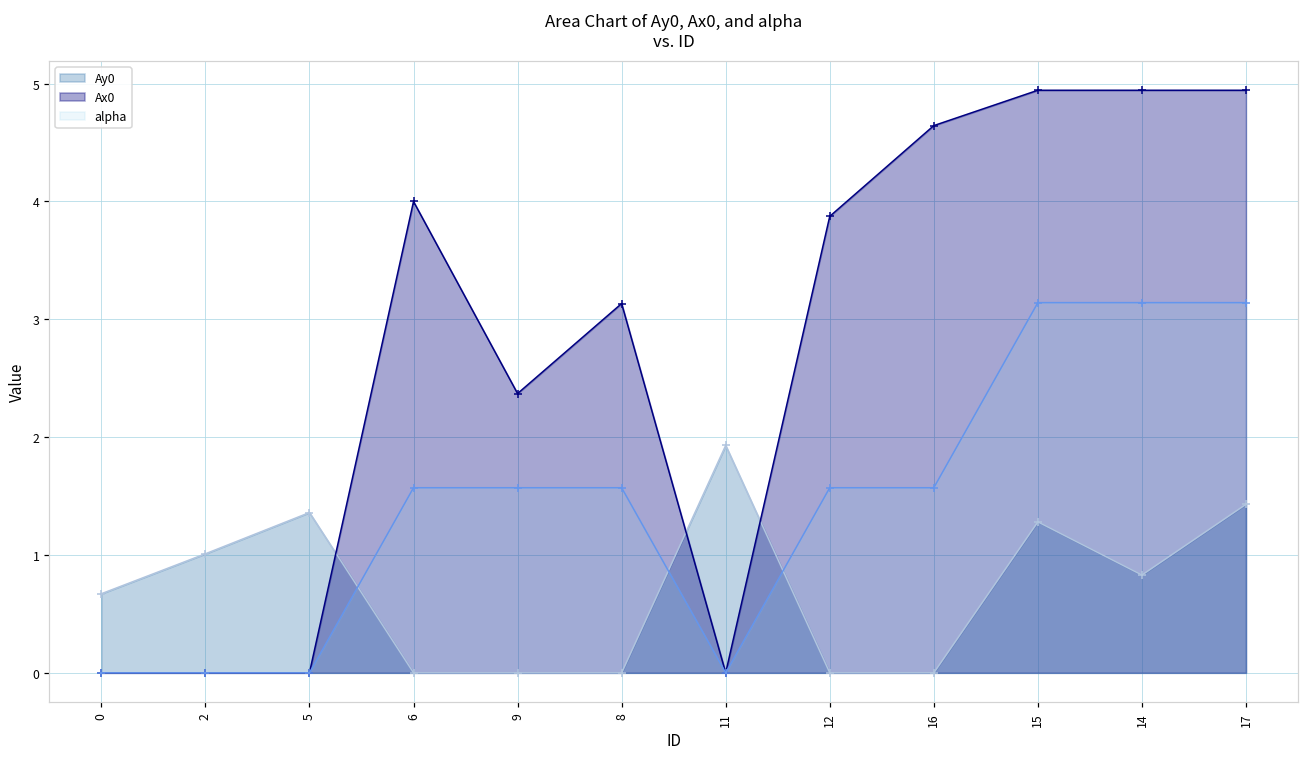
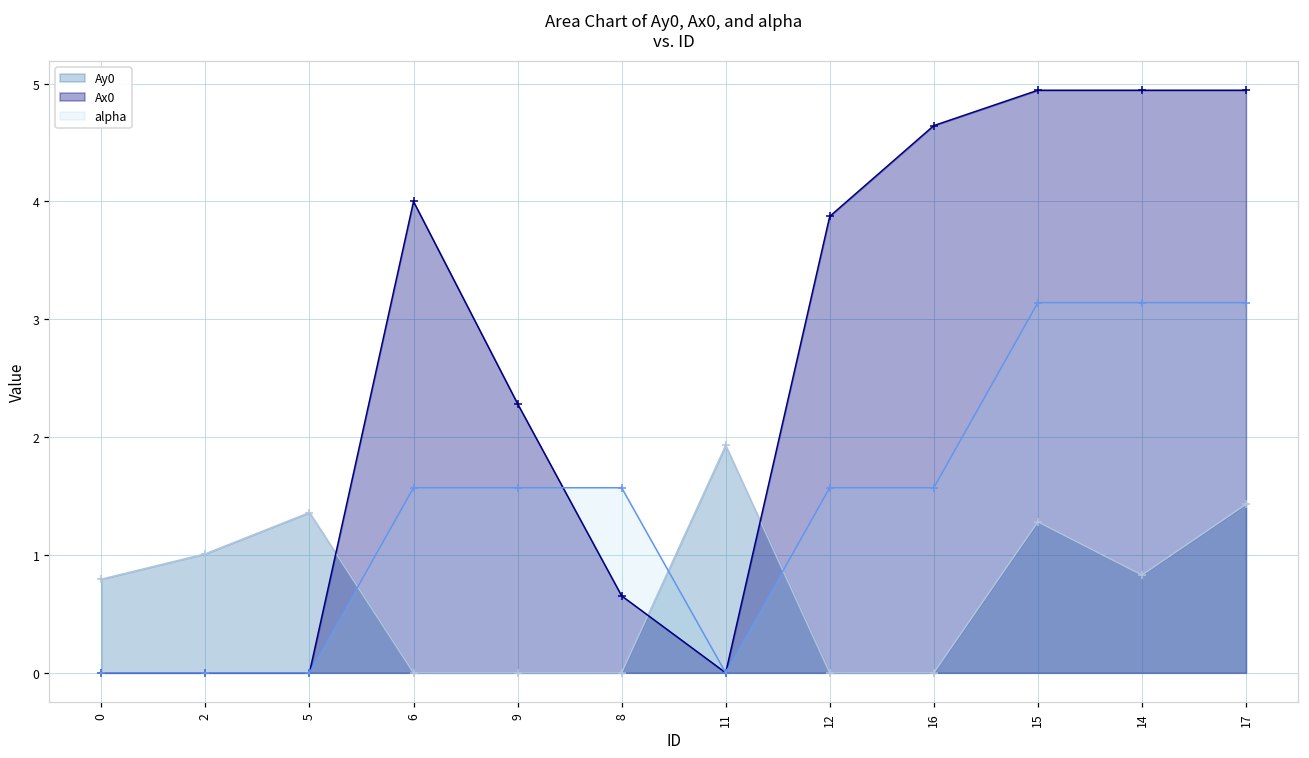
  {
    "Ay0": {
-     "0": 0.67,
+     "0": 0.80,
      "2": 1.01,
      "5": 1.36,
      "6": 0.00,
      "9": 0.00,
      "8": 0.00,
      "11": 1.93,
      "12": 0.00,
      "16": 0.00,
      "15": 1.28,
      "14": 0.83,
      "17": 1.43
    },
    "Ax0": {
      "6": 4.00,
-     "9": 2.37,
-     "8": 3.13,
+     "9": 2.28,
+     "8": 0.65,
      "12": 3.87,
      "16": 4.64,
      "15": 4.94,
      "14": 4.94,
      "17": 4.94
    },
    "alpha": {
      "6": 1.57,
      "9": 1.57,
      "8": 1.57,
      "12": 1.57,
      "16": 1.57,
      "15": 3.14,
      "14": 3.14,
      "17": 3.14
    }
  }
